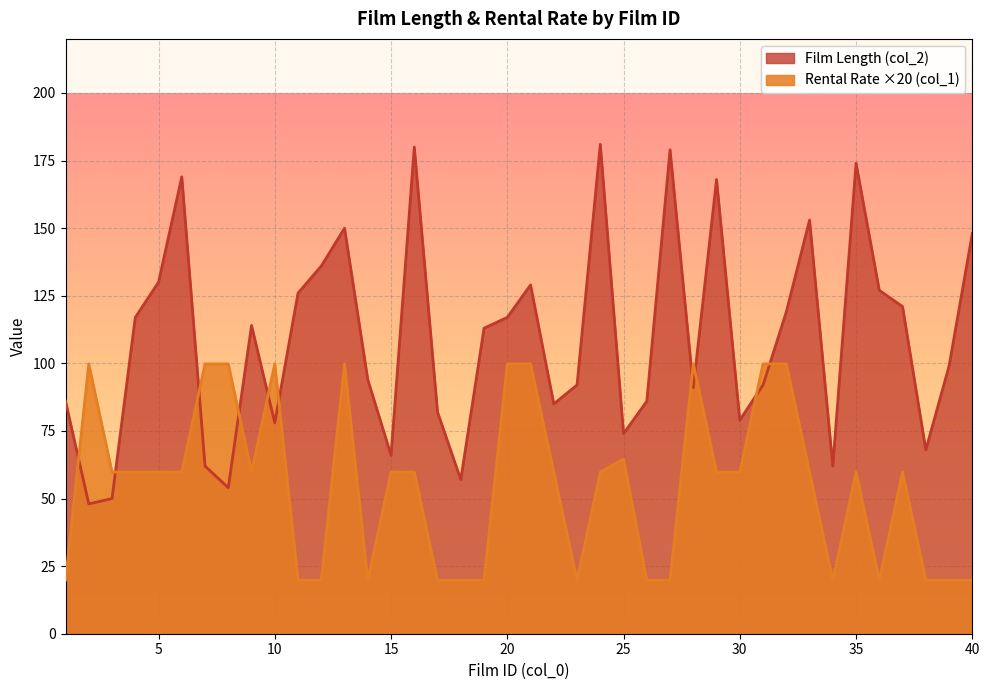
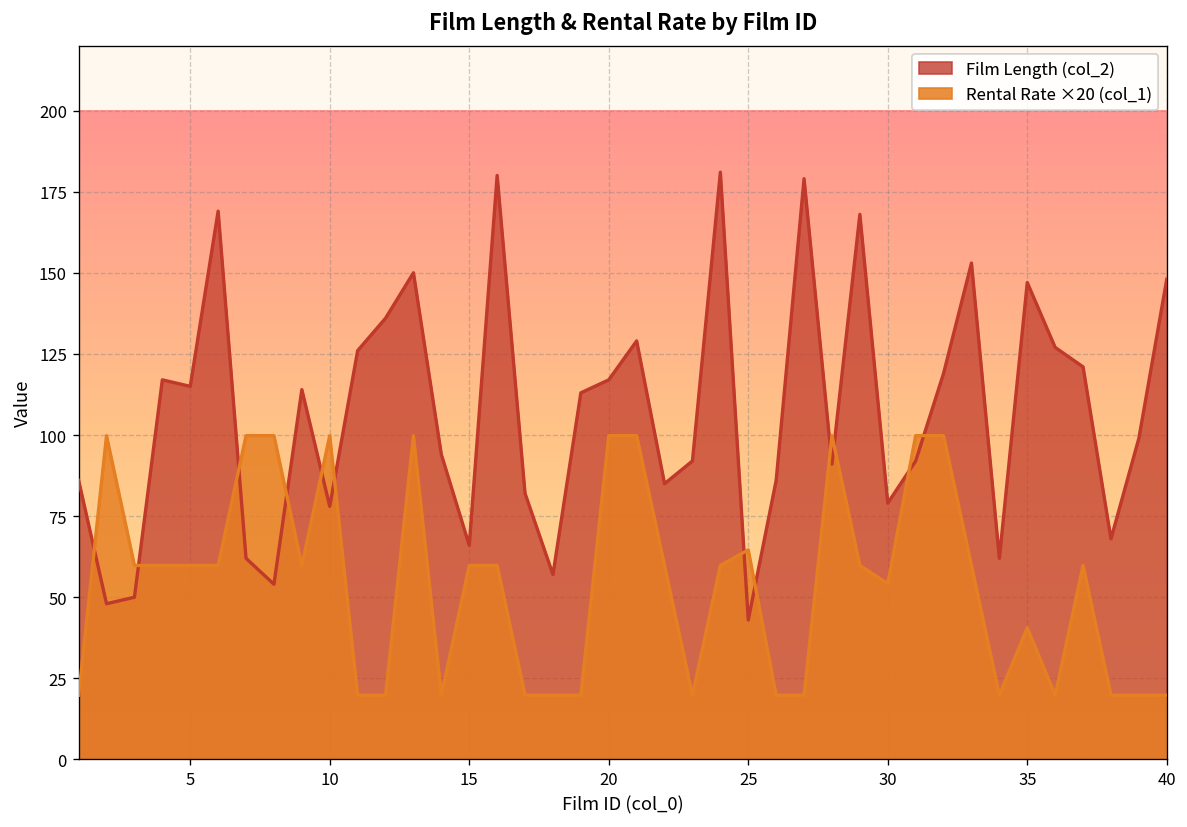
  {
    "Film Length (col_2)": {
-     "5": 130,
+     "5": 115,
      "10": 78,
      "15": 66,
      "20": 117,
-     "25": 74,
+     "25": 43,
      "30": 79,
-     "35": 174,
+     "35": 147,
      "40": 148
    },
    "Rental Rate ×20 (col_1)": {
      "5": 60,
      "10": 100,
      "15": 60,
      "20": 100,
      "25": 65,
-     "30": 60,
-     "35": 60,
+     "30": 54,
+     "35": 41,
      "40": 20
    }
  }
